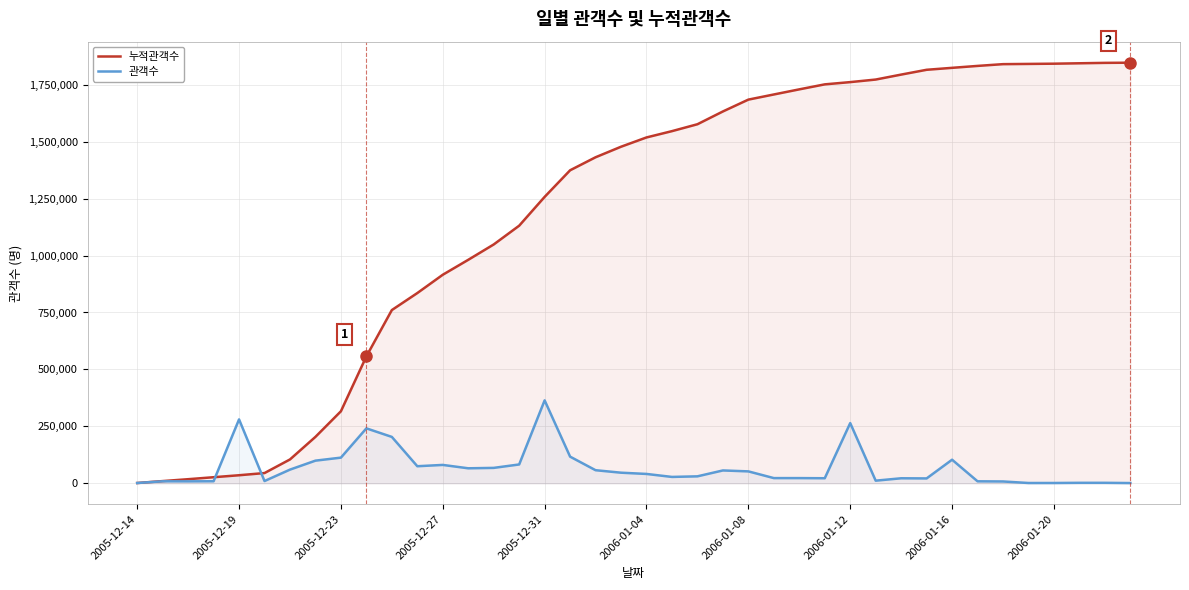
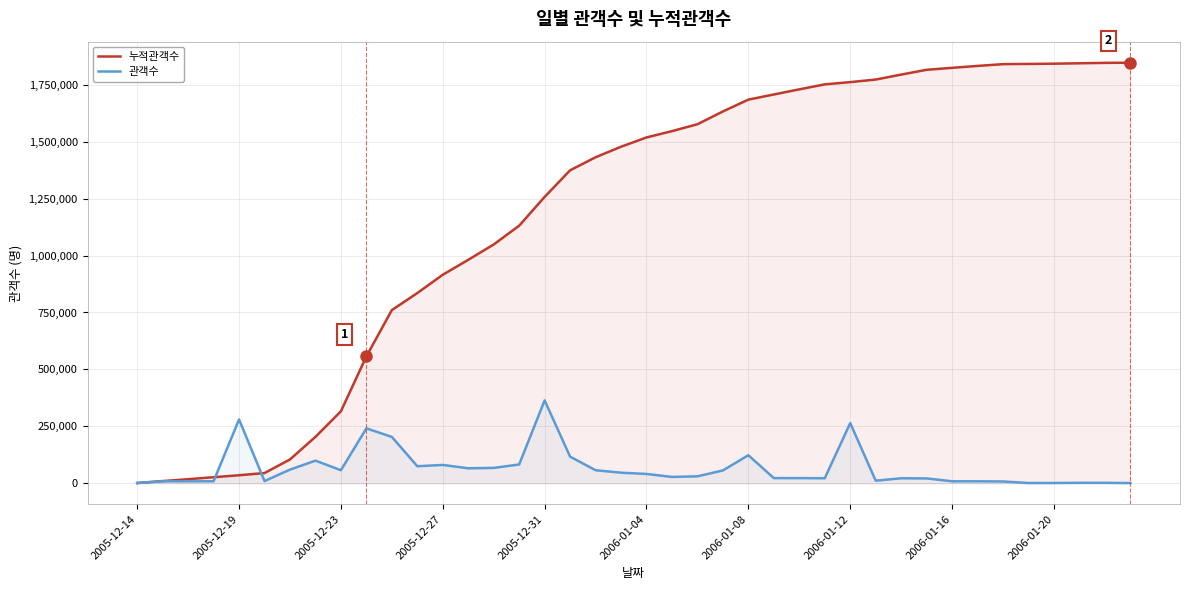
  {
    "관객수": {
      "2005-12-19": "280,000",
-     "2005-12-23": "110,000",
+     "2005-12-23": "60,000",
      "2005-12-27": "80,000",
      "2005-12-31": "360,000",
      "2006-01-04": "40,000",
-     "2006-01-08": "50,000",
+     "2006-01-08": "120,000",
      "2006-01-12": "260,000",
-     "2006-01-16": "100,000",
+     "2006-01-16": "10,000",
      "2006-01-20": "0"
    }
  }
